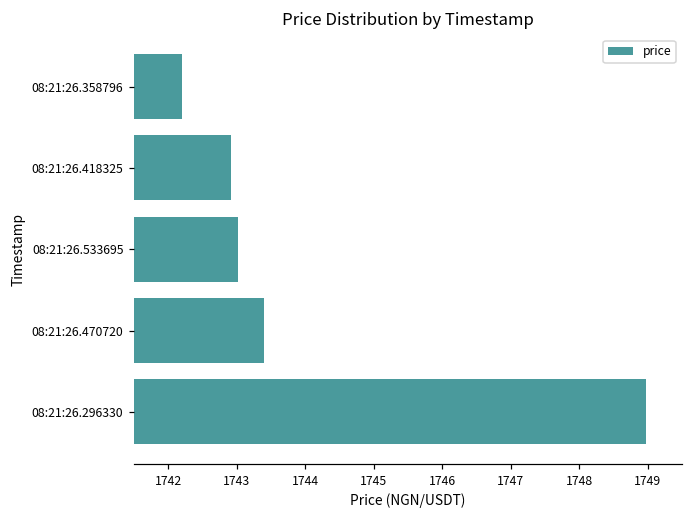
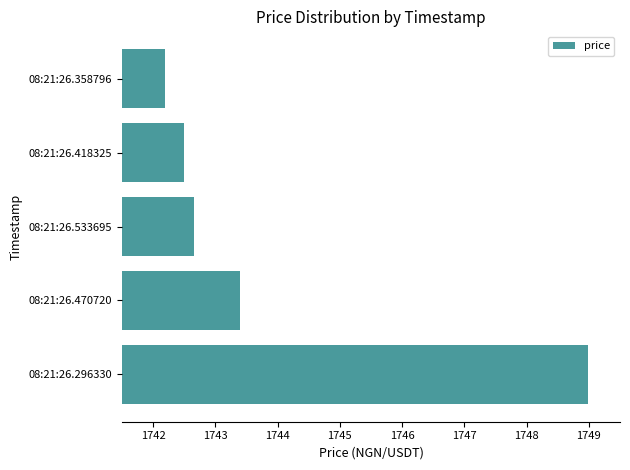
  {
    "08:21:26.358796": 1742.2,
-   "08:21:26.418325": 1742.9,
-   "08:21:26.533695": 1743.0,
+   "08:21:26.418325": 1742.5,
+   "08:21:26.533695": 1742.7,
    "08:21:26.470720": 1743.4,
    "08:21:26.296330": 1749.0
  }
